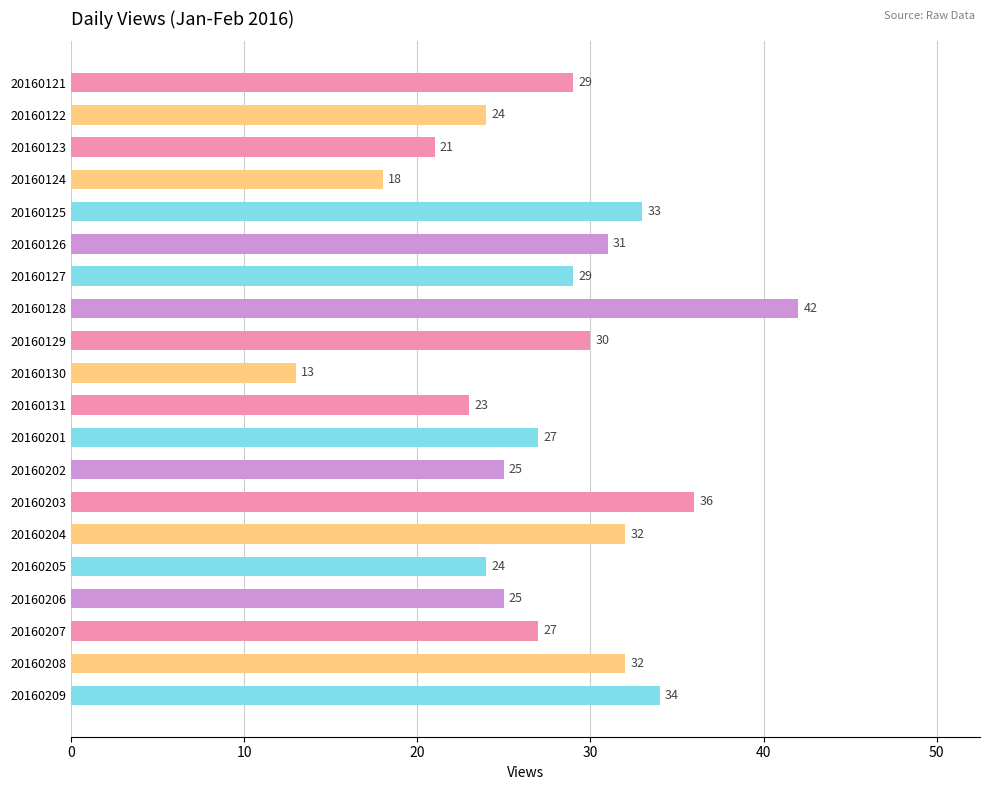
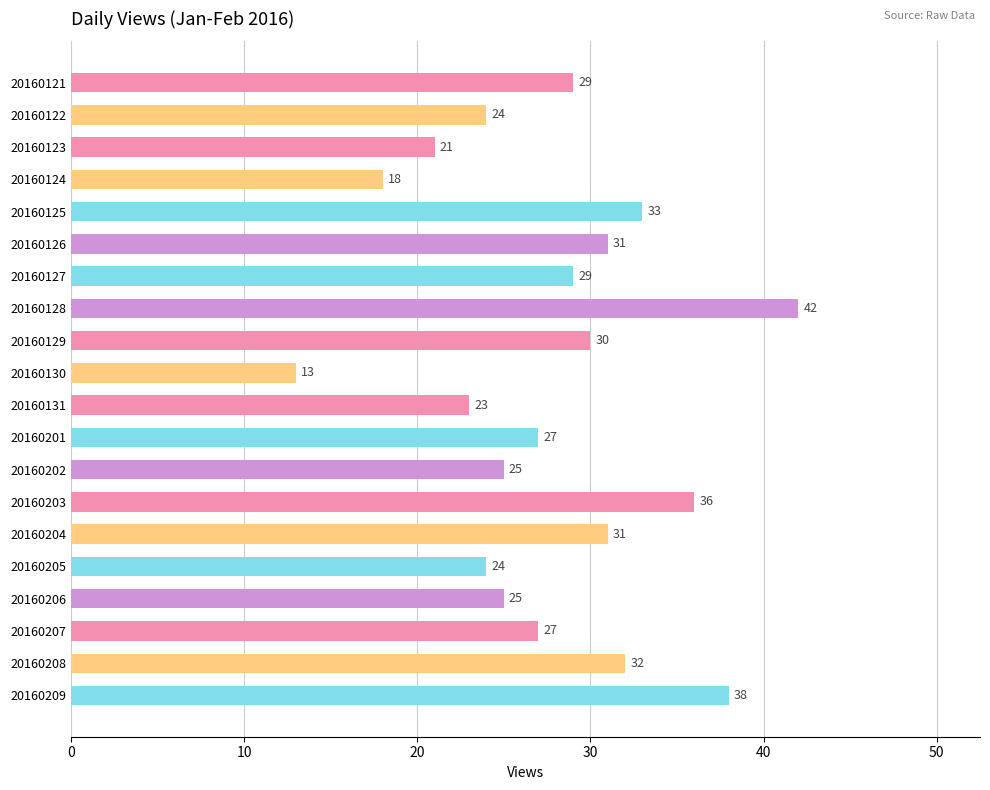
  {
    "20160121": 29,
    "20160122": 24,
    "20160123": 21,
    "20160124": 18,
    "20160125": 33,
    "20160126": 31,
    "20160127": 29,
    "20160128": 42,
    "20160129": 30,
    "20160130": 13,
    "20160131": 23,
    "20160201": 27,
    "20160202": 25,
    "20160203": 36,
-   "20160204": 32,
+   "20160204": 31,
    "20160205": 24,
    "20160206": 25,
    "20160207": 27,
    "20160208": 32,
-   "20160209": 34
+   "20160209": 38
  }
